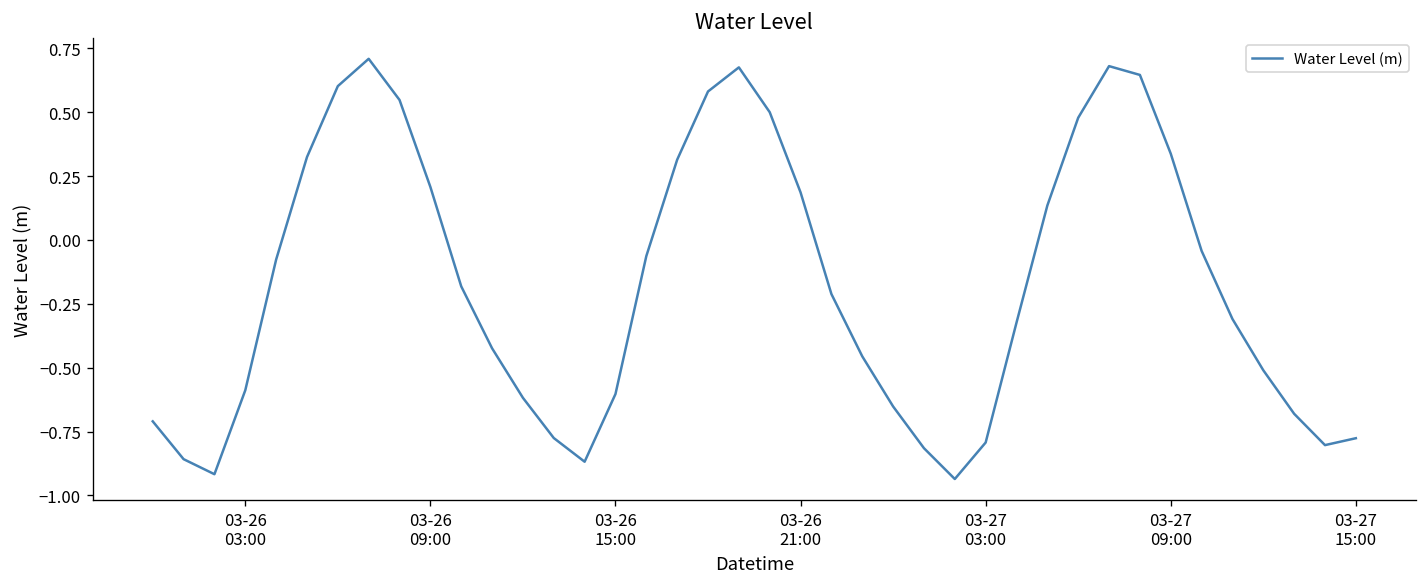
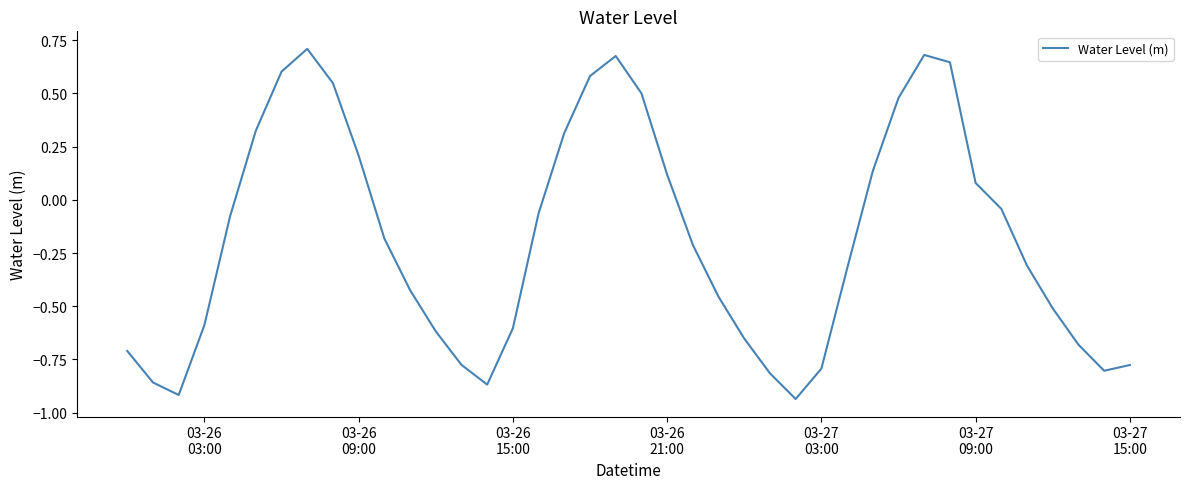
  {
    "03-26 03:00": -0.59,
    "03-26 09:00": 0.21,
    "03-26 15:00": -0.60,
-   "03-26 21:00": 0.19,
+   "03-26 21:00": 0.12,
    "03-27 03:00": -0.79,
-   "03-27 09:00": 0.34,
+   "03-27 09:00": 0.08,
    "03-27 15:00": -0.78
  }
